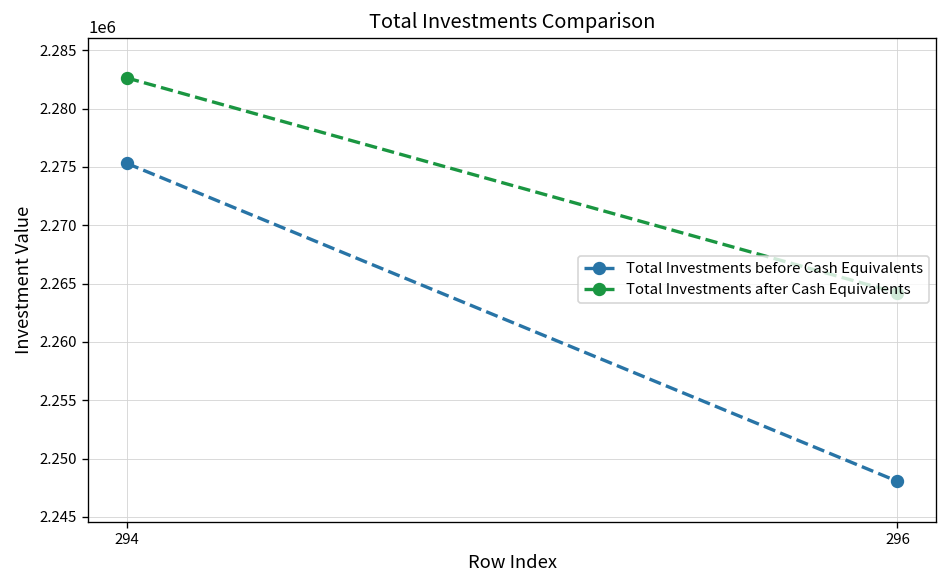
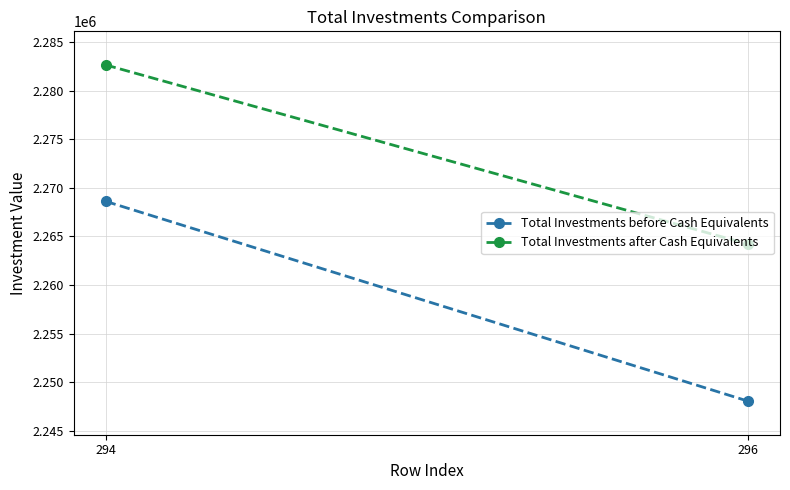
  {
    "Total Investments before Cash Equivalents": {
-     "294": 2275000,
+     "294": 2269000,
      "296": 2248000
    },
    "Total Investments after Cash Equivalents": {
      "294": 2283000
    }
  }
